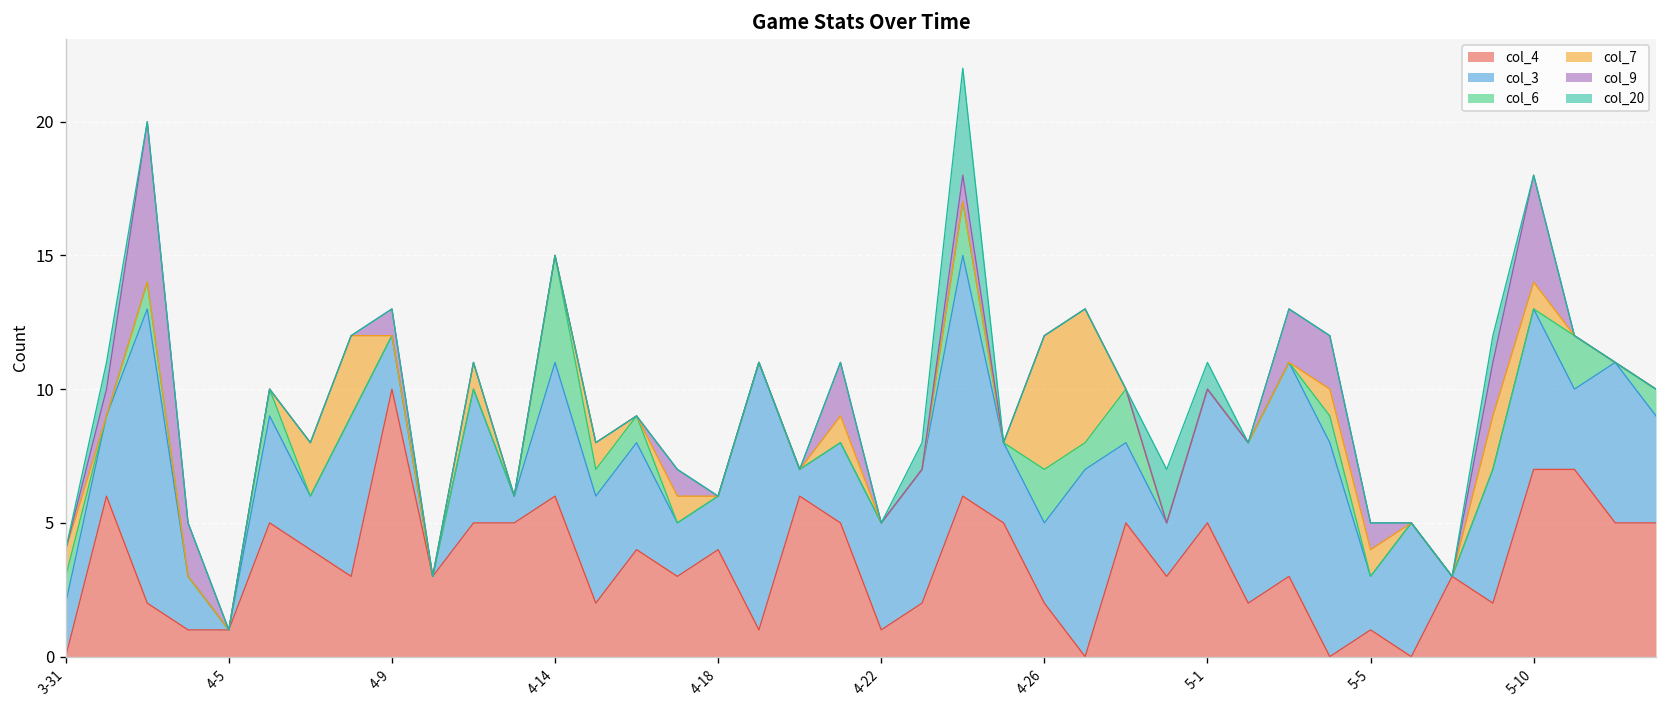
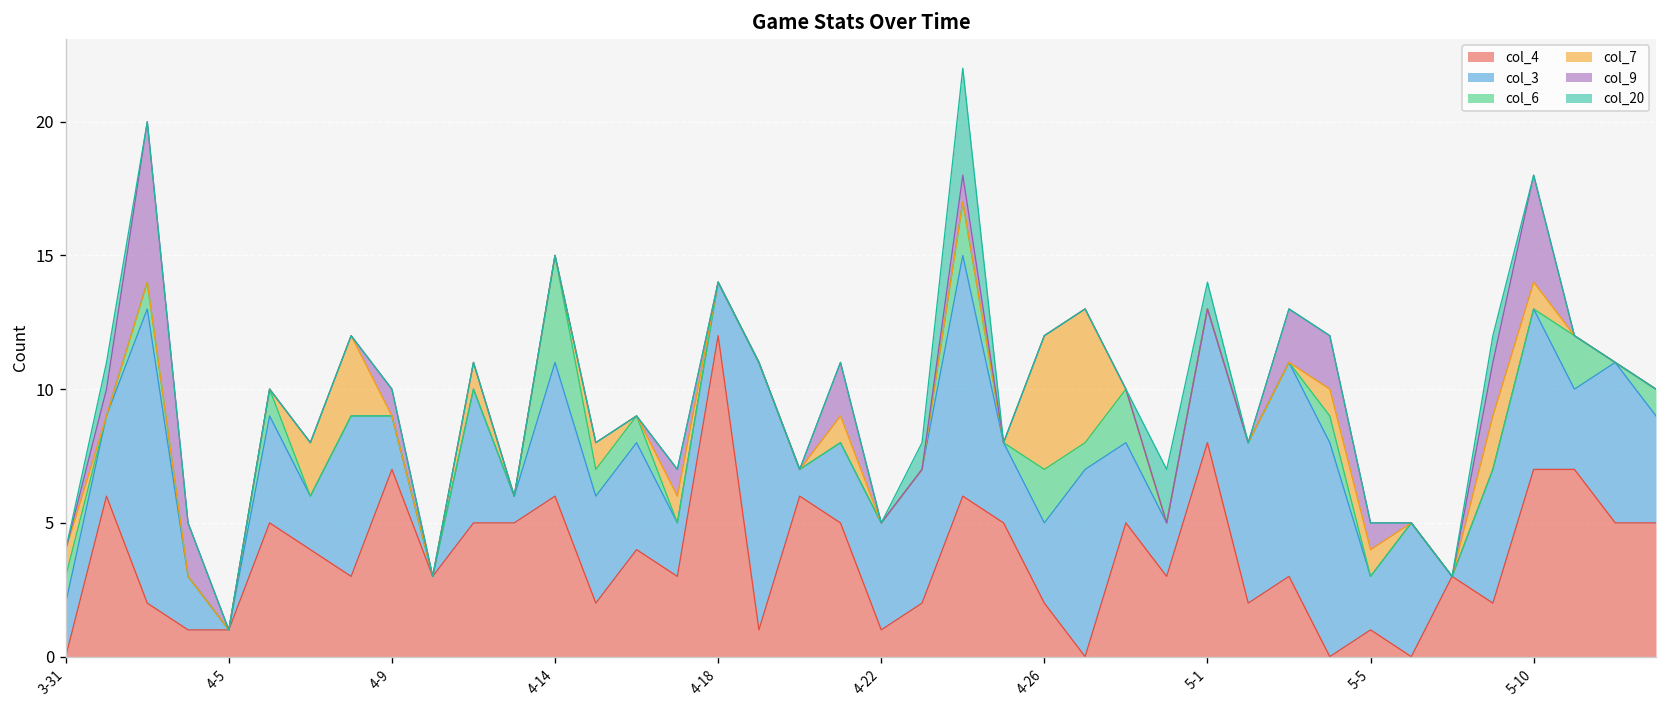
  {
    "col_4": {
      "3-31": 0,
-     "4-9": 10,
+     "4-9": 7,
      "4-14": 6,
-     "4-18": 4,
+     "4-18": 12,
      "4-22": 1,
      "4-26": 2,
-     "5-1": 5,
+     "5-1": 8,
      "5-5": 1,
      "5-10": 7
    },
    "col_3": {
      "3-31": 2,
      "4-14": 5,
      "4-26": 3
    },
    "col_7": {
      "5-5": 1,
      "5-10": 1
    }
  }
